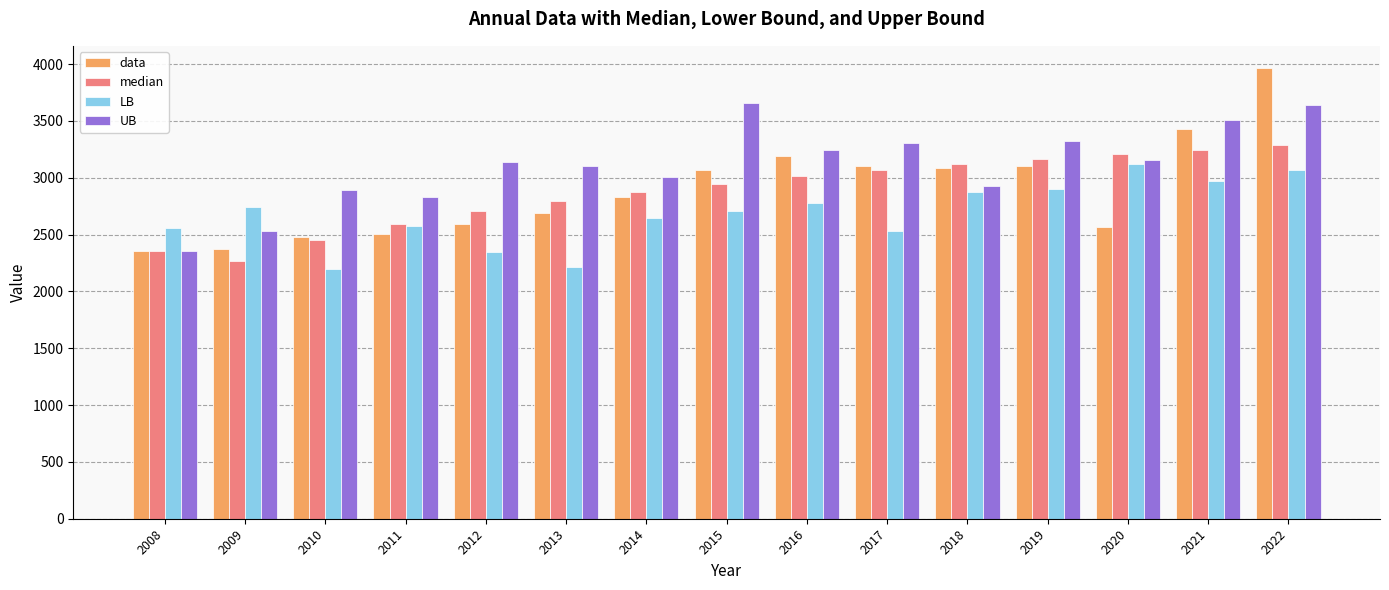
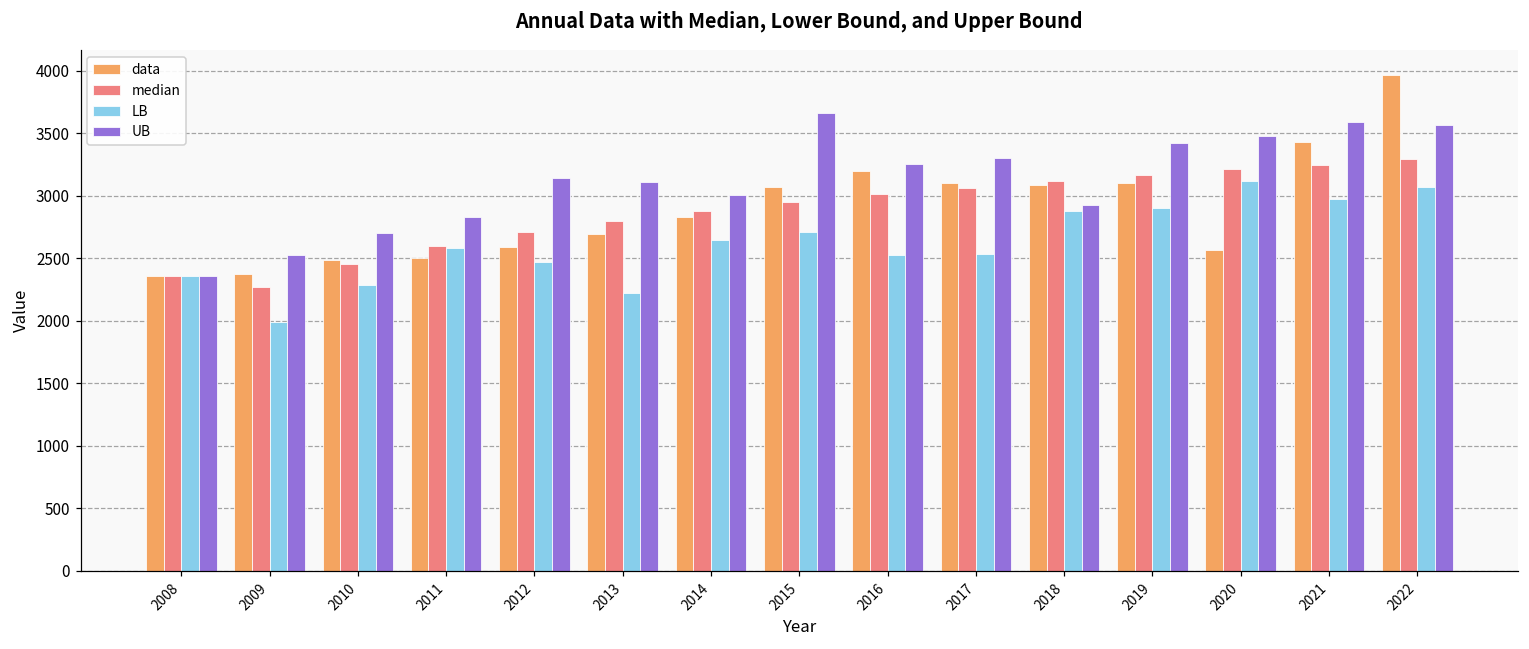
  {
    "LB": {
-     "2008": 2560,
-     "2009": 2740,
-     "2010": 2200,
+     "2008": 2360,
+     "2009": 1990,
+     "2010": 2280,
      "2011": 2580,
-     "2012": 2350,
+     "2012": 2470,
      "2013": 2220,
      "2014": 2650,
      "2015": 2710,
-     "2016": 2780,
+     "2016": 2520,
      "2017": 2530,
      "2018": 2880,
      "2019": 2900,
      "2020": 3120,
      "2021": 2970,
      "2022": 3070
    },
    "UB": {
      "2008": 2360,
      "2009": 2530,
-     "2010": 2890,
+     "2010": 2700,
      "2011": 2830,
      "2012": 3140,
      "2013": 3110,
      "2014": 3010,
      "2015": 3660,
      "2016": 3250,
      "2017": 3300,
      "2018": 2930,
-     "2019": 3330,
-     "2020": 3150,
-     "2021": 3510,
-     "2022": 3640
+     "2019": 3420,
+     "2020": 3470,
+     "2021": 3590,
+     "2022": 3560
    }
  }
